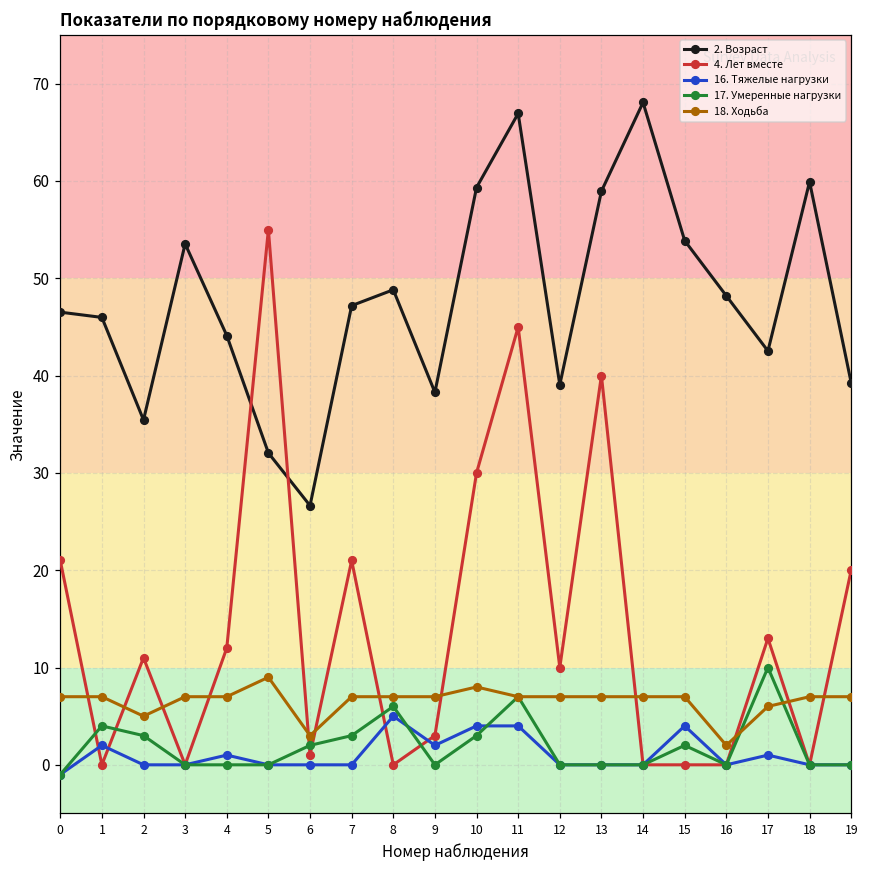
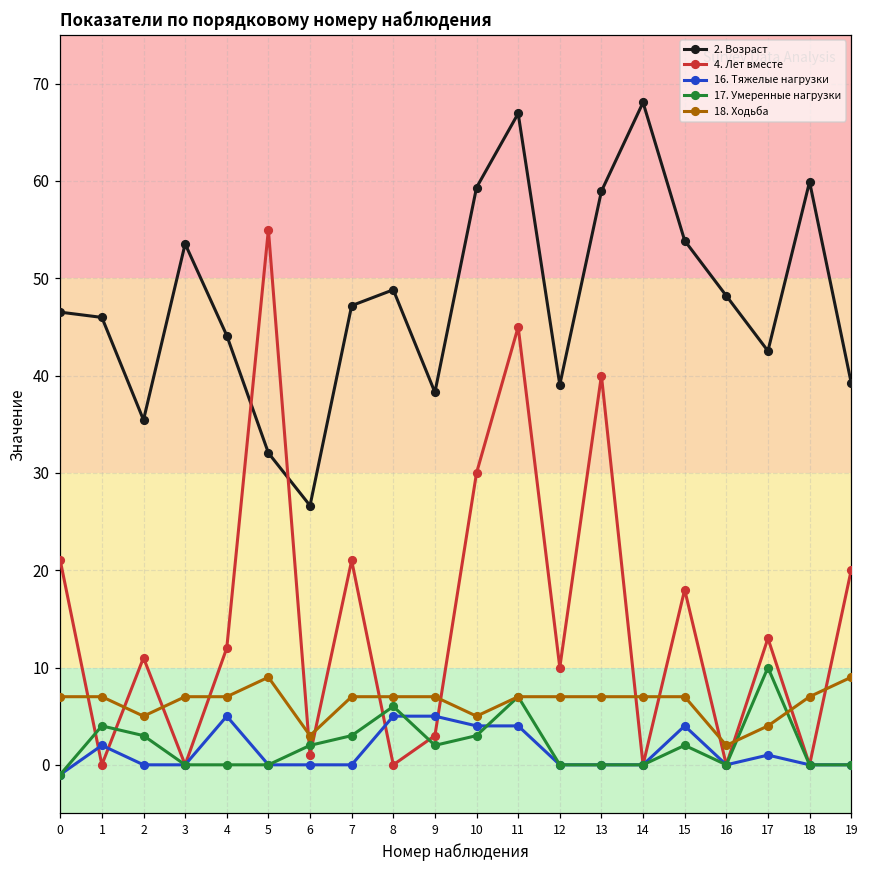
  {
    "2. Возраст": {
      "0": 47,
      "1": 46,
      "2": 35,
      "3": 54,
      "4": 44,
      "5": 32,
      "6": 27,
      "7": 47,
      "8": 49,
      "9": 38,
      "10": 59,
      "11": 67,
      "12": 39,
      "13": 59,
      "14": 68,
      "15": 54,
      "16": 48,
      "17": 43,
      "18": 60,
      "19": 39
    },
    "4. Лет вместе": {
      "0": 21,
      "1": 0,
      "2": 11,
      "4": 12,
      "5": 55,
      "6": 1,
      "7": 21,
      "8": 0,
      "9": 3,
      "10": 30,
      "11": 45,
      "12": 10,
      "13": 40,
-     "15": 0,
+     "15": 18,
      "17": 13,
      "19": 20
    },
    "16. Тяжелые нагрузки": {
      "1": 2,
      "2": 0,
-     "4": 1,
+     "4": 5,
      "6": 0,
      "7": 0,
      "8": 5,
-     "9": 2,
+     "9": 5,
      "10": 4,
      "11": 4,
      "15": 4,
      "17": 1
    },
    "17. Умеренные нагрузки": {
      "1": 4,
      "2": 3,
      "4": 0,
      "6": 2,
      "7": 3,
      "8": 6,
-     "9": 0,
+     "9": 2,
      "10": 3,
      "15": 2,
      "17": 10
    },
    "18. Ходьба": {
      "0": 7,
      "1": 7,
      "2": 5,
      "3": 7,
      "4": 7,
      "5": 9,
      "6": 3,
      "7": 7,
      "8": 7,
      "9": 7,
-     "10": 8,
+     "10": 5,
      "12": 7,
      "13": 7,
      "14": 7,
      "15": 7,
      "16": 2,
-     "17": 6,
+     "17": 4,
      "18": 7,
-     "19": 7
+     "19": 9
    }
  }
